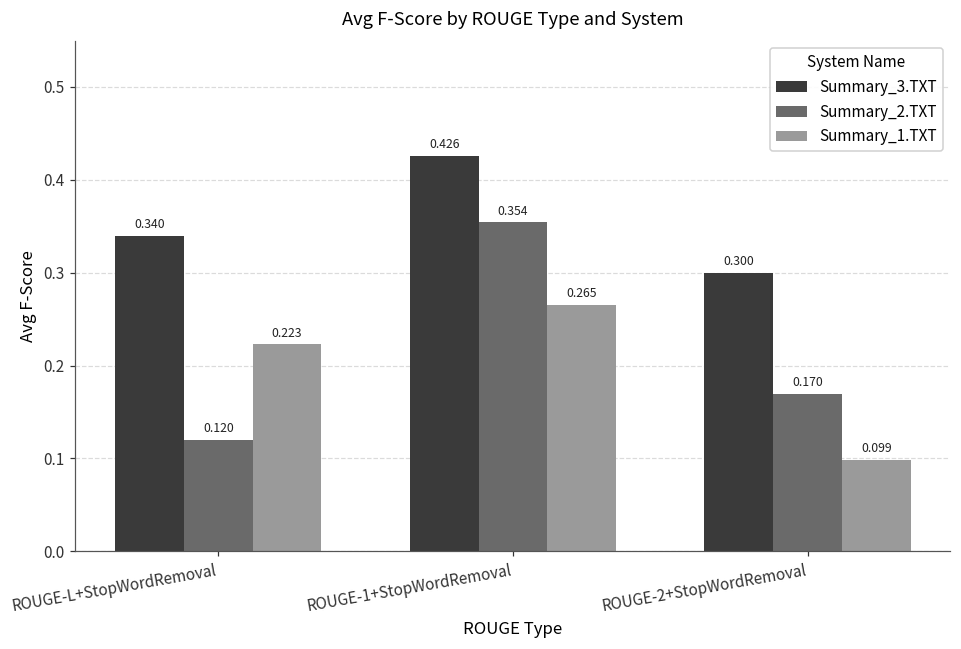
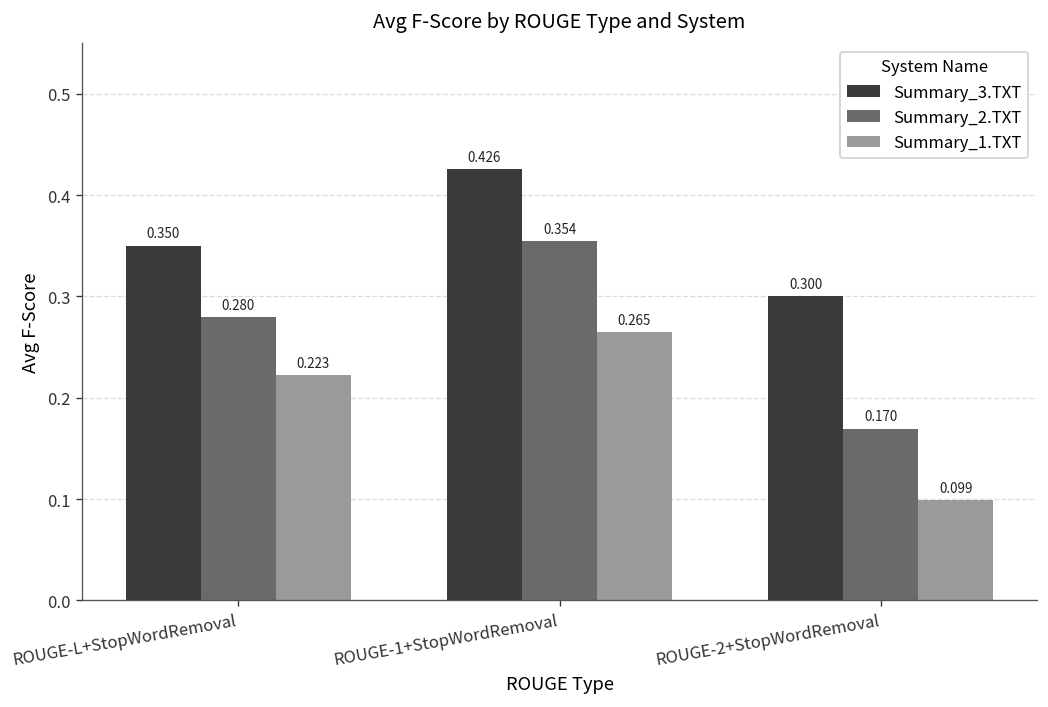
  {
    "Summary_3.TXT": {
-     "ROUGE-L+StopWordRemoval": 0.340,
+     "ROUGE-L+StopWordRemoval": 0.350,
      "ROUGE-1+StopWordRemoval": 0.426,
      "ROUGE-2+StopWordRemoval": 0.300
    },
    "Summary_2.TXT": {
-     "ROUGE-L+StopWordRemoval": 0.120,
+     "ROUGE-L+StopWordRemoval": 0.280,
      "ROUGE-1+StopWordRemoval": 0.354,
      "ROUGE-2+StopWordRemoval": 0.170
    },
    "Summary_1.TXT": {
      "ROUGE-L+StopWordRemoval": 0.223,
      "ROUGE-1+StopWordRemoval": 0.265,
      "ROUGE-2+StopWordRemoval": 0.099
    }
  }
